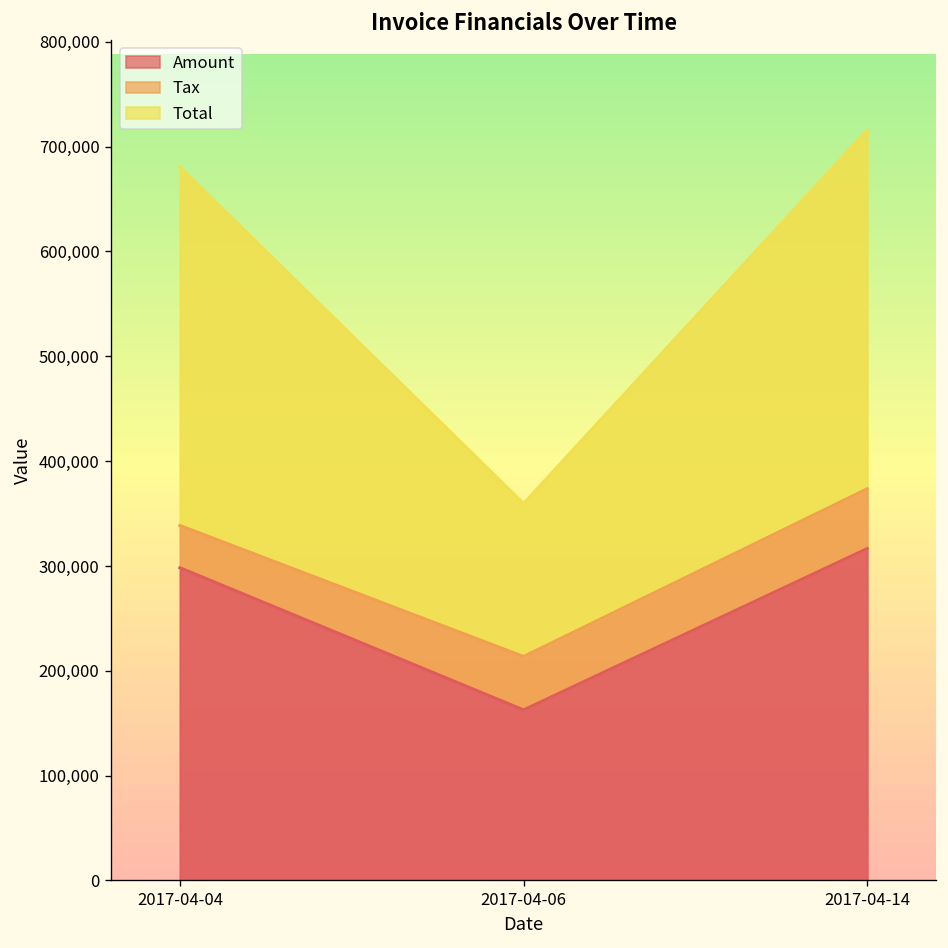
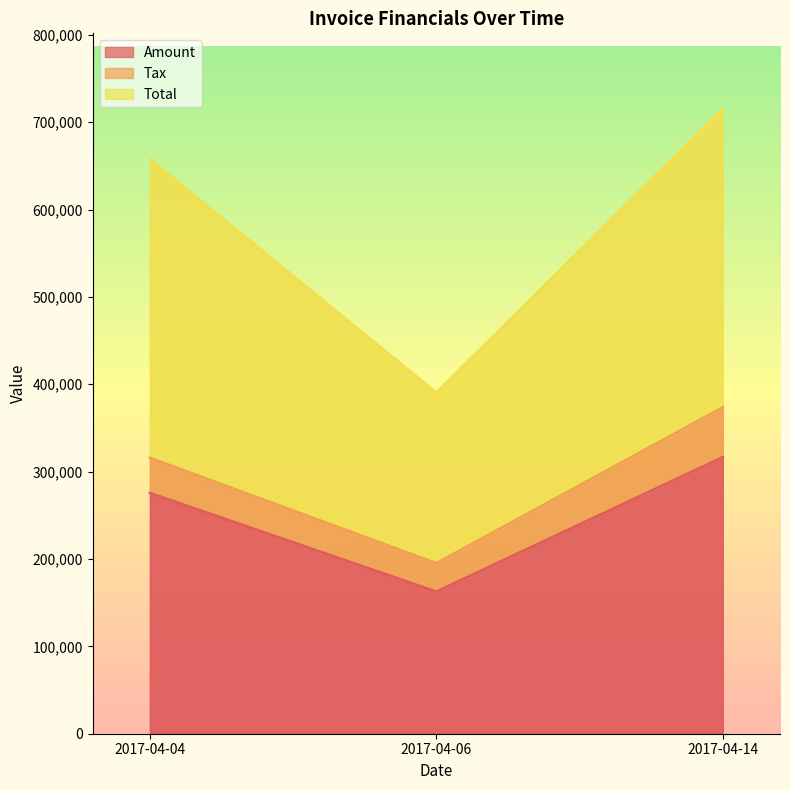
  {
    "Amount": {
-     "2017-04-04": "300,000",
+     "2017-04-04": "280,000",
      "2017-04-06": "160,000",
      "2017-04-14": "320,000"
    },
    "Tax": {
      "2017-04-04": "40,000",
-     "2017-04-06": "50,000",
+     "2017-04-06": "30,000",
      "2017-04-14": "60,000"
    },
    "Total": {
      "2017-04-04": "340,000",
-     "2017-04-06": "150,000",
+     "2017-04-06": "200,000",
      "2017-04-14": "340,000"
    }
  }
